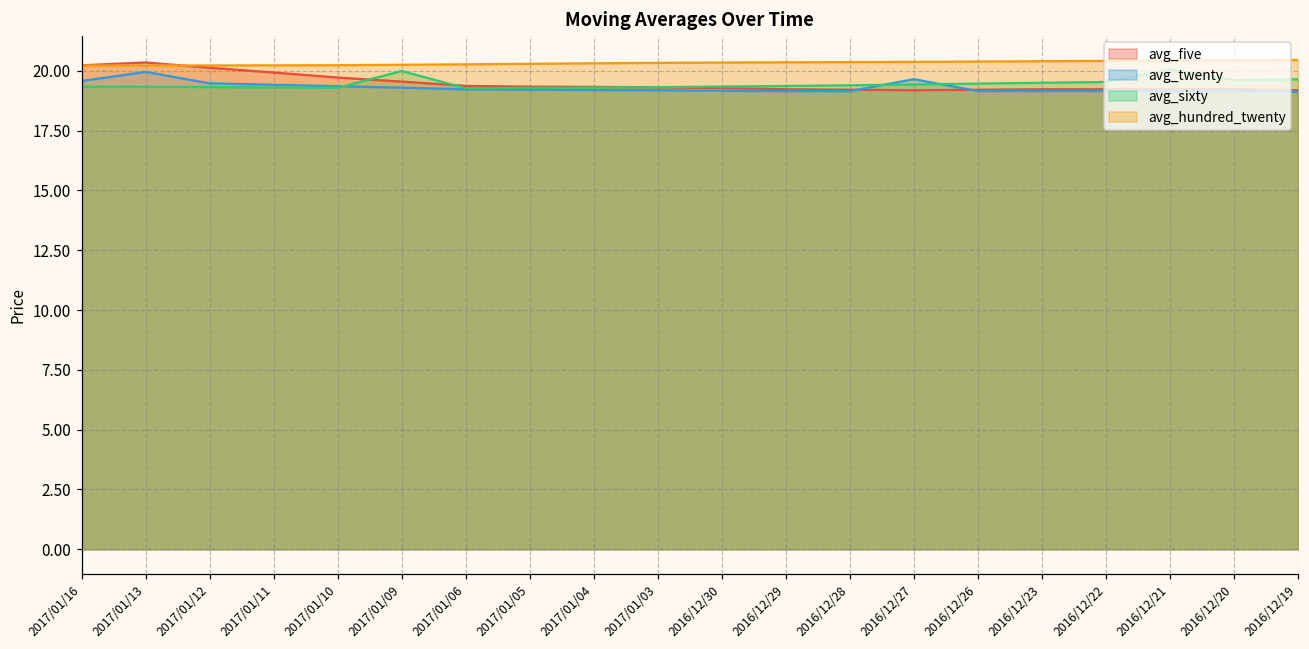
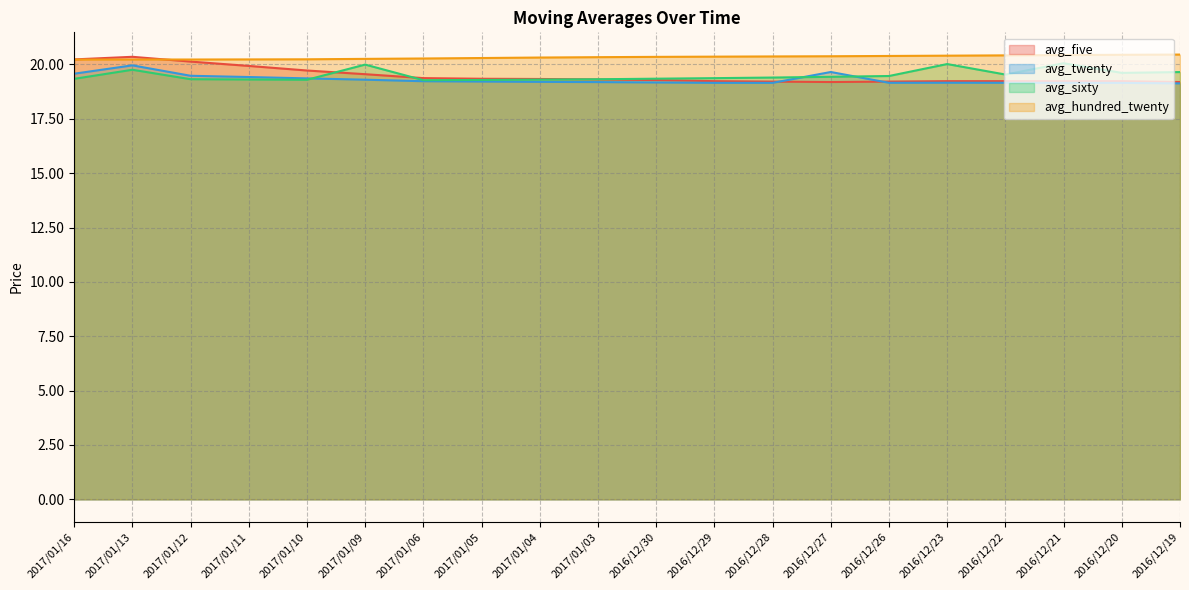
  {
    "avg_twenty": {
      "2017/01/16": 19.6,
      "2017/01/13": 20.0,
      "2017/01/12": 19.5,
      "2017/01/09": 19.3,
      "2017/01/03": 19.2,
      "2016/12/27": 19.7
    },
    "avg_sixty": {
      "2017/01/16": 19.3,
-     "2017/01/13": 19.3,
+     "2017/01/13": 19.8,
      "2017/01/12": 19.3,
      "2017/01/09": 20.0,
      "2016/12/29": 19.4,
      "2016/12/28": 19.4,
      "2016/12/27": 19.4,
      "2016/12/26": 19.5,
-     "2016/12/23": 19.5,
+     "2016/12/23": 20.0,
      "2016/12/19": 19.6
    }
  }
